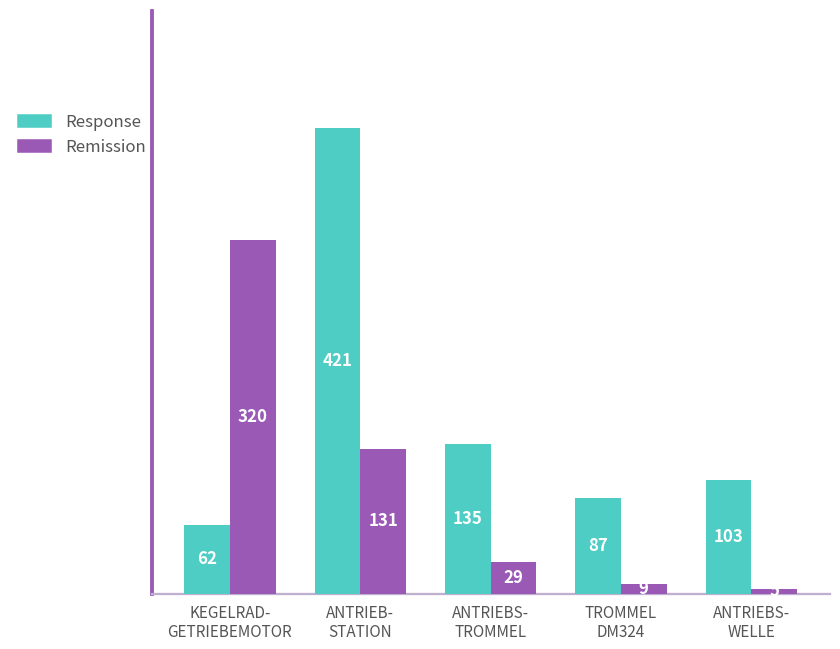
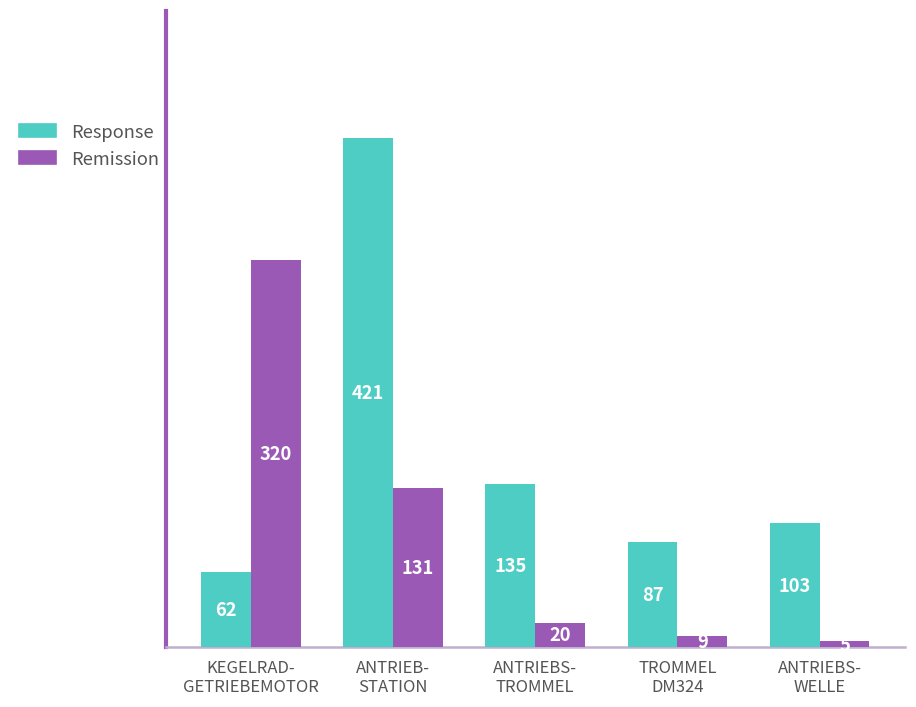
  {
    "Response": {
      "KEGELRAD- GETRIEBEMOTOR": 62,
      "ANTRIEB- STATION": 421,
      "ANTRIEBS- TROMMEL": 135,
      "TROMMEL DM324": 87,
      "ANTRIEBS- WELLE": 103
    },
    "Remission": {
      "KEGELRAD- GETRIEBEMOTOR": 320,
      "ANTRIEB- STATION": 131,
-     "ANTRIEBS- TROMMEL": 29
+     "ANTRIEBS- TROMMEL": 20
    }
  }
